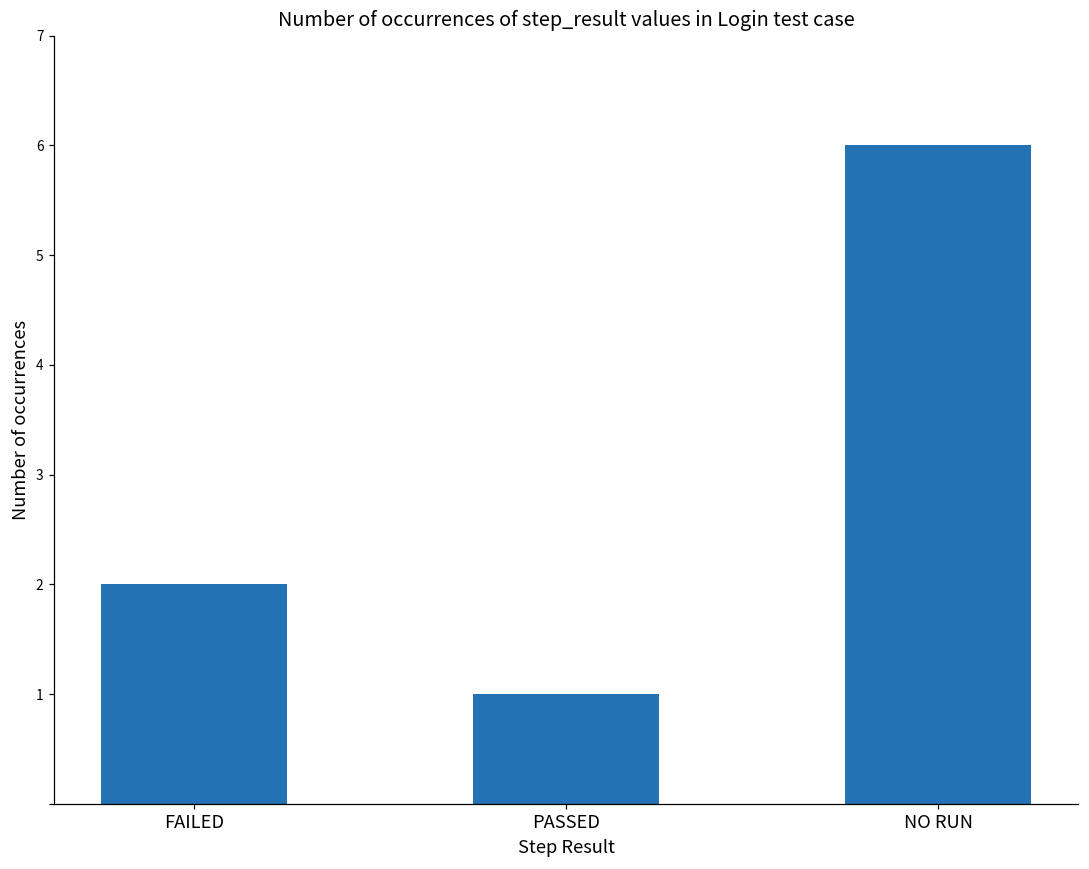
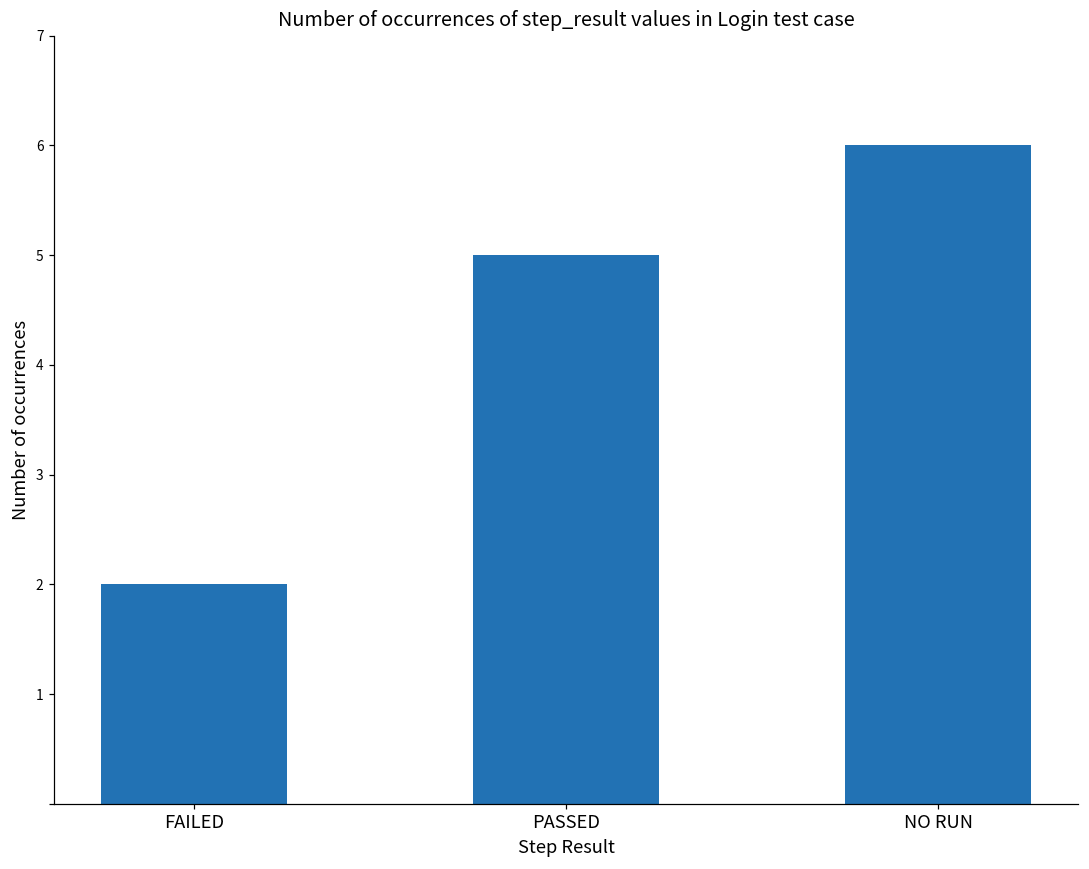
  {
    "FAILED": 2,
-   "PASSED": 1,
+   "PASSED": 5,
    "NO RUN": 6
  }
